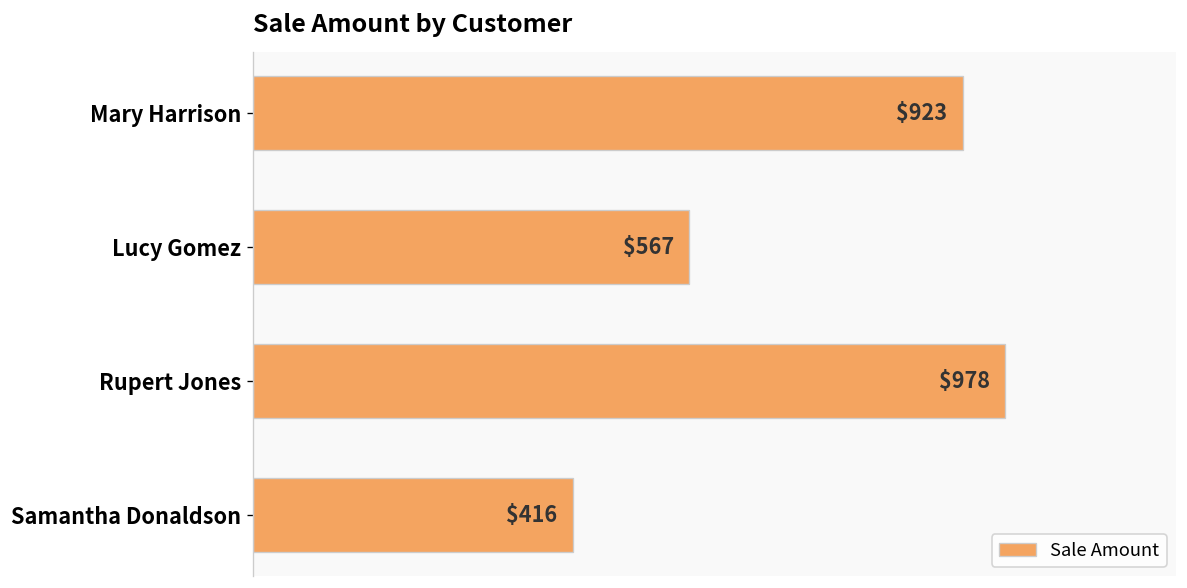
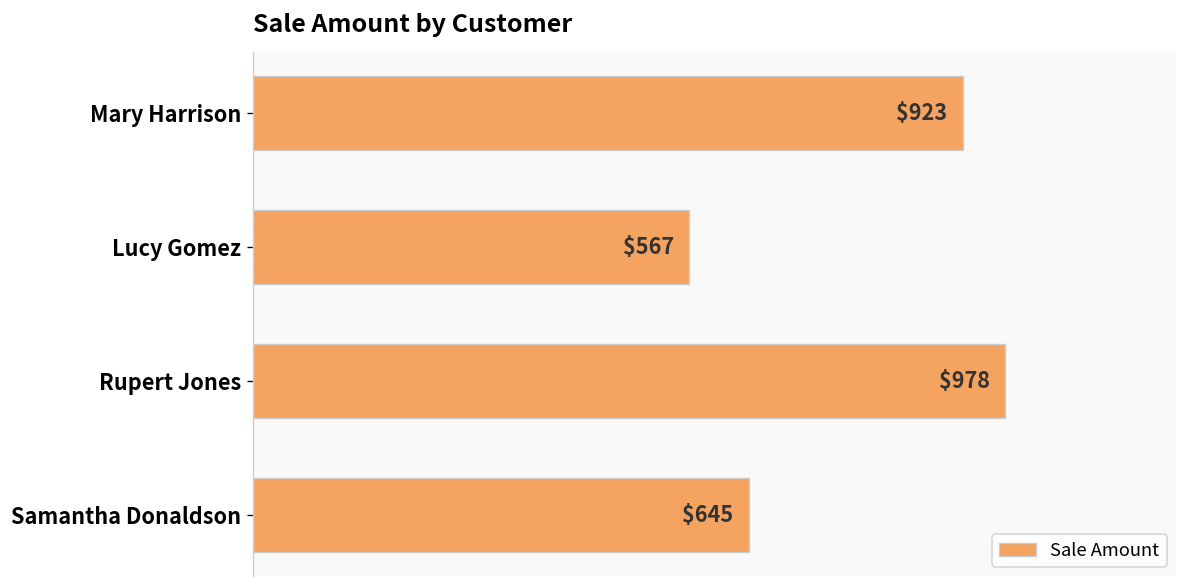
  {
    "Mary Harrison": "$923",
    "Lucy Gomez": "$567",
    "Rupert Jones": "$978",
-   "Samantha Donaldson": "$416"
+   "Samantha Donaldson": "$645"
  }
